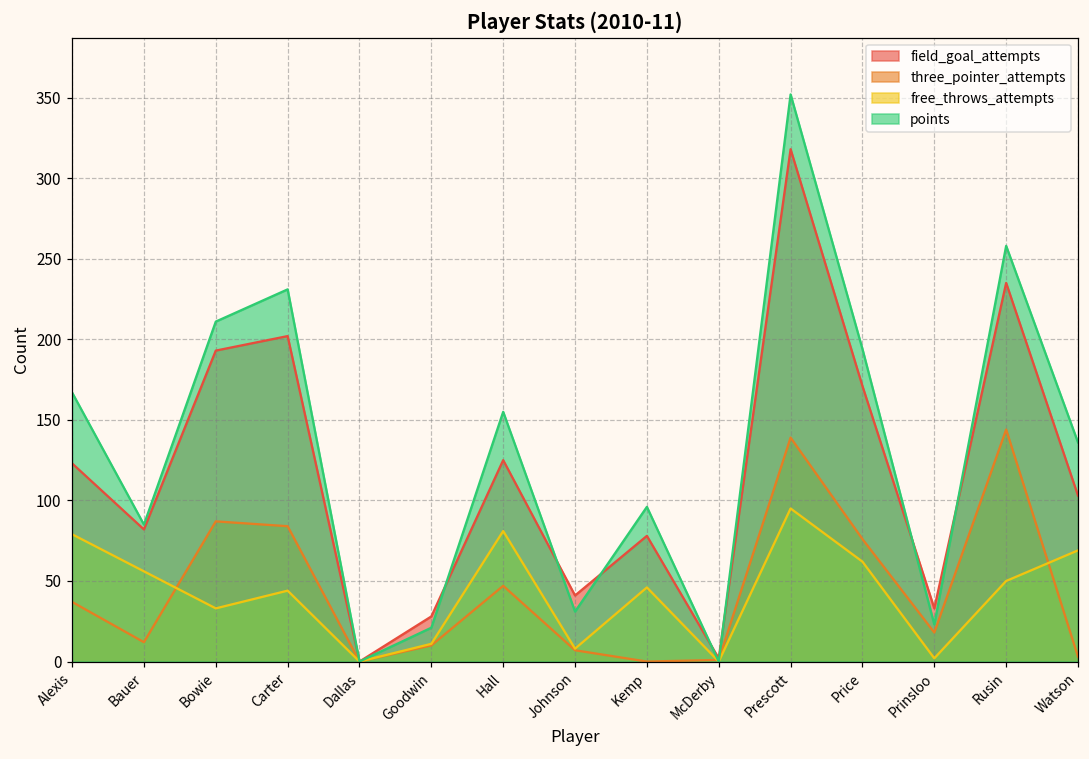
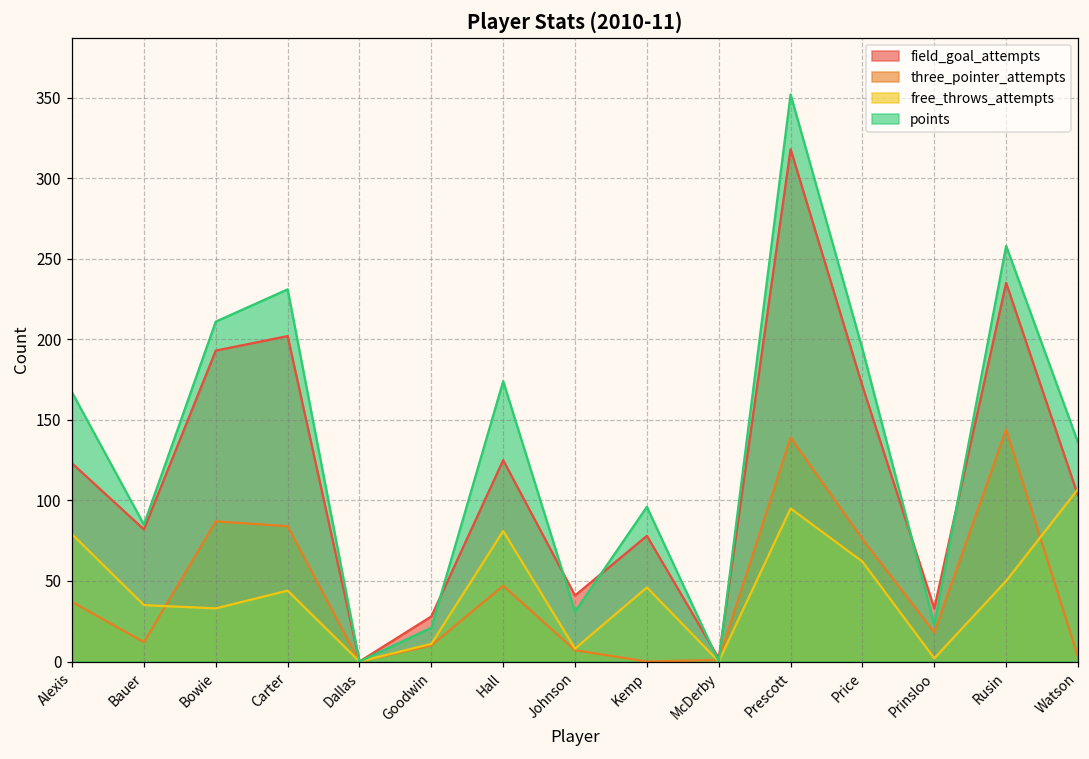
  {
    "free_throws_attempts": {
      "Alexis": 79,
-     "Bauer": 56,
+     "Bauer": 35,
      "Bowie": 33,
      "Carter": 44,
      "Hall": 81,
      "Kemp": 46,
      "Prescott": 95,
      "Price": 62,
      "Prinsloo": 2,
      "Rusin": 50,
-     "Watson": 69
+     "Watson": 107
    },
    "points": {
      "Alexis": 167,
      "Bauer": 85,
      "Bowie": 211,
      "Carter": 231,
      "Goodwin": 21,
-     "Hall": 155,
+     "Hall": 174,
      "Johnson": 31,
      "Kemp": 96,
      "Prescott": 352,
      "Price": 194,
      "Prinsloo": 23,
      "Rusin": 258,
      "Watson": 136
    }
  }
